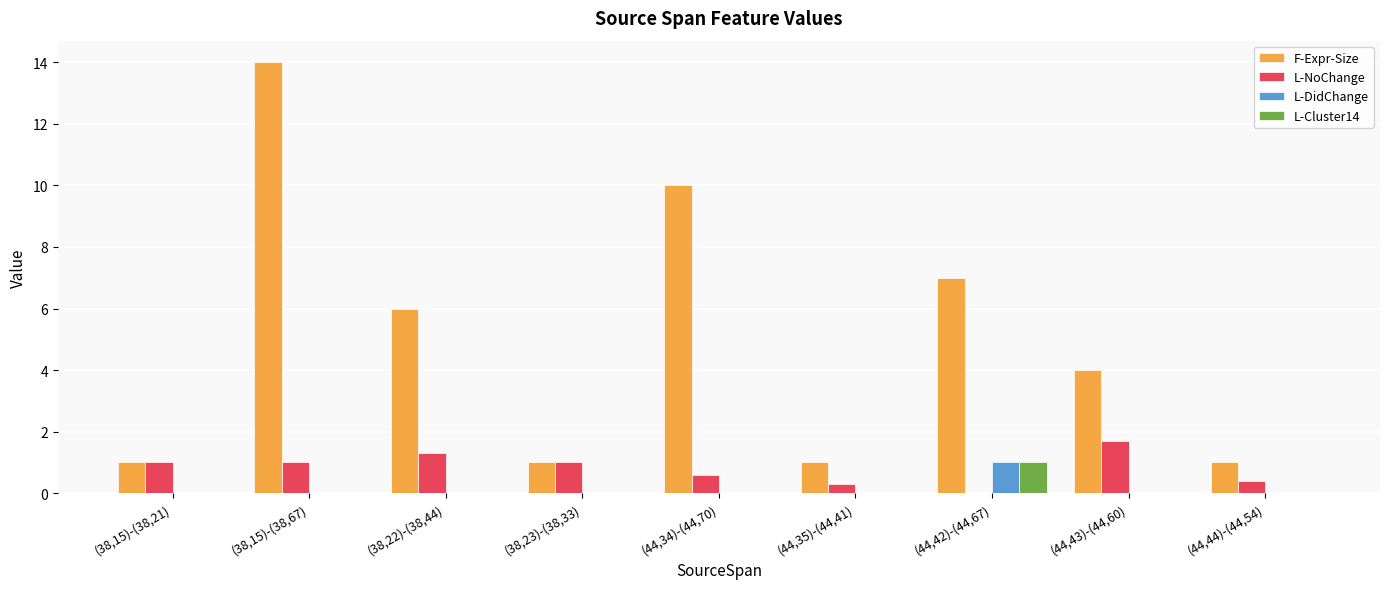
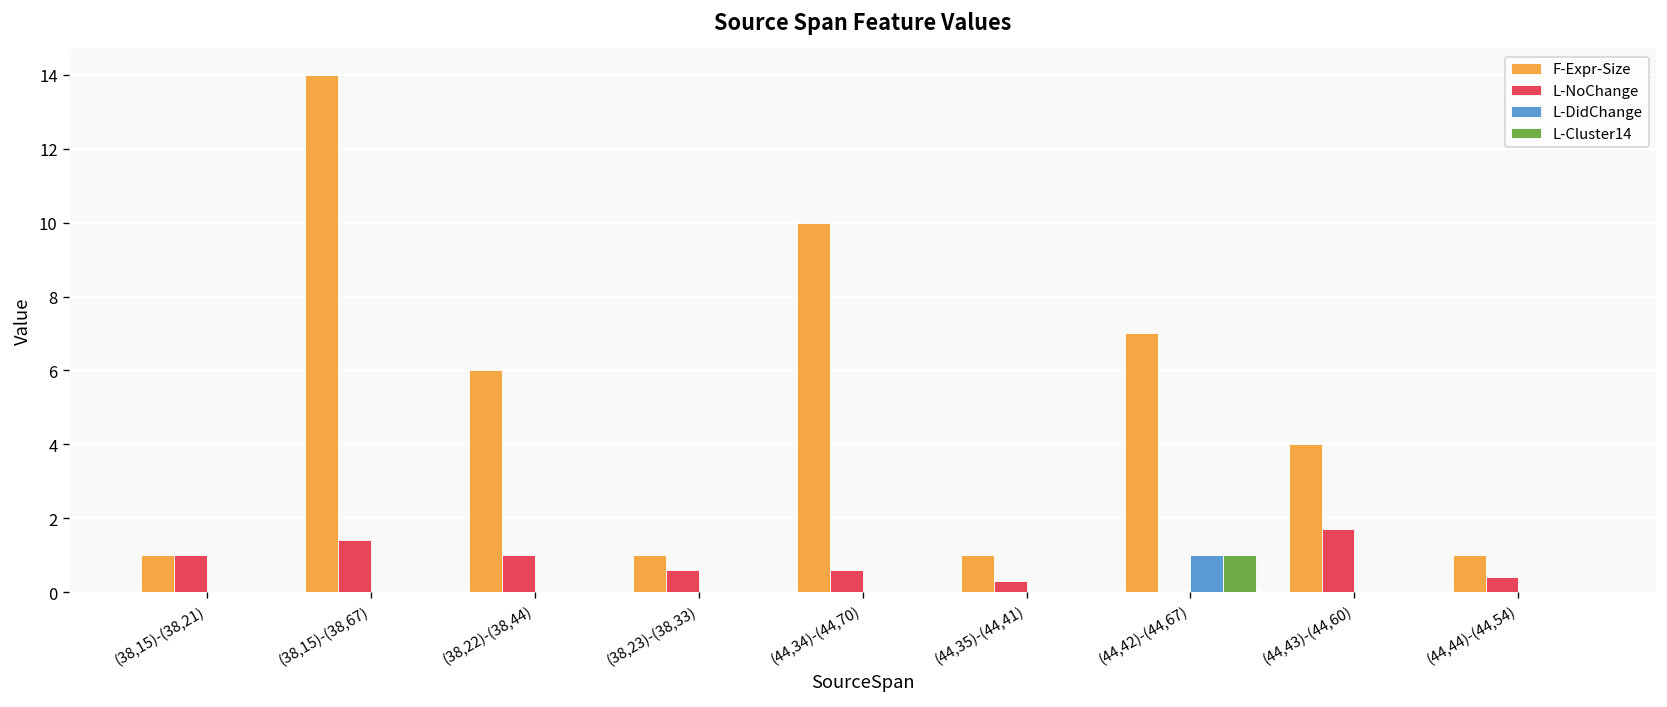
  {
    "F-Expr-Size": {
      "(38,15)-(38,21)": 1.0,
      "(38,15)-(38,67)": 14.0,
      "(38,22)-(38,44)": 6.0,
      "(38,23)-(38,33)": 1.0,
      "(44,34)-(44,70)": 10.0,
      "(44,35)-(44,41)": 1.0,
      "(44,42)-(44,67)": 7.0,
      "(44,43)-(44,60)": 4.0,
      "(44,44)-(44,54)": 1.0
    },
    "L-NoChange": {
      "(38,15)-(38,21)": 1.0,
-     "(38,15)-(38,67)": 1.0,
-     "(38,22)-(38,44)": 1.3,
-     "(38,23)-(38,33)": 1.0,
+     "(38,15)-(38,67)": 1.4,
+     "(38,22)-(38,44)": 1.0,
+     "(38,23)-(38,33)": 0.6,
      "(44,34)-(44,70)": 0.6,
      "(44,35)-(44,41)": 0.3,
      "(44,42)-(44,67)": 0.0,
      "(44,43)-(44,60)": 1.7,
      "(44,44)-(44,54)": 0.4
    },
    "L-DidChange": {
      "(38,15)-(38,21)": 0.0,
      "(38,15)-(38,67)": 0.0,
      "(38,22)-(38,44)": 0.0,
      "(38,23)-(38,33)": 0.0,
      "(44,34)-(44,70)": 0.0,
      "(44,35)-(44,41)": 0.0,
      "(44,42)-(44,67)": 1.0,
      "(44,43)-(44,60)": 0.0,
      "(44,44)-(44,54)": 0.0
    },
    "L-Cluster14": {
      "(38,15)-(38,21)": 0.0,
      "(38,15)-(38,67)": 0.0,
      "(38,22)-(38,44)": 0.0,
      "(38,23)-(38,33)": 0.0,
      "(44,34)-(44,70)": 0.0,
      "(44,35)-(44,41)": 0.0,
      "(44,42)-(44,67)": 1.0,
      "(44,43)-(44,60)": 0.0,
      "(44,44)-(44,54)": 0.0
    }
  }
